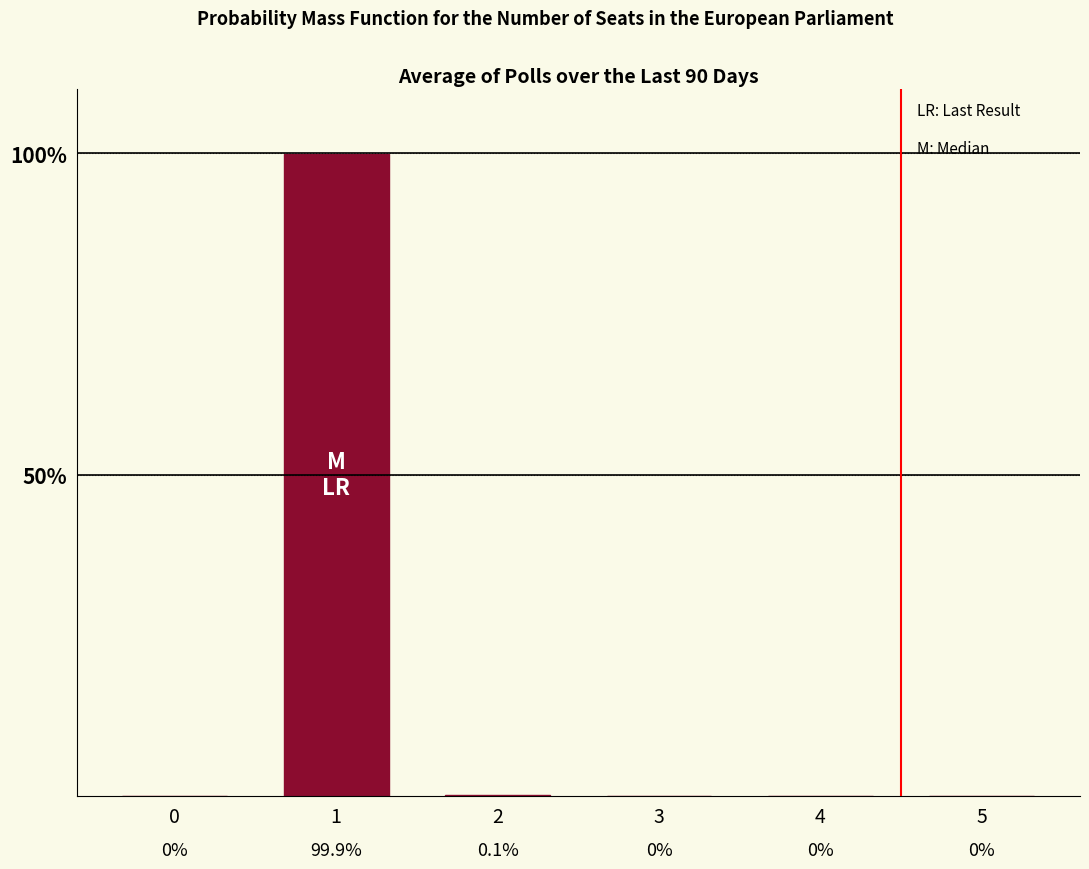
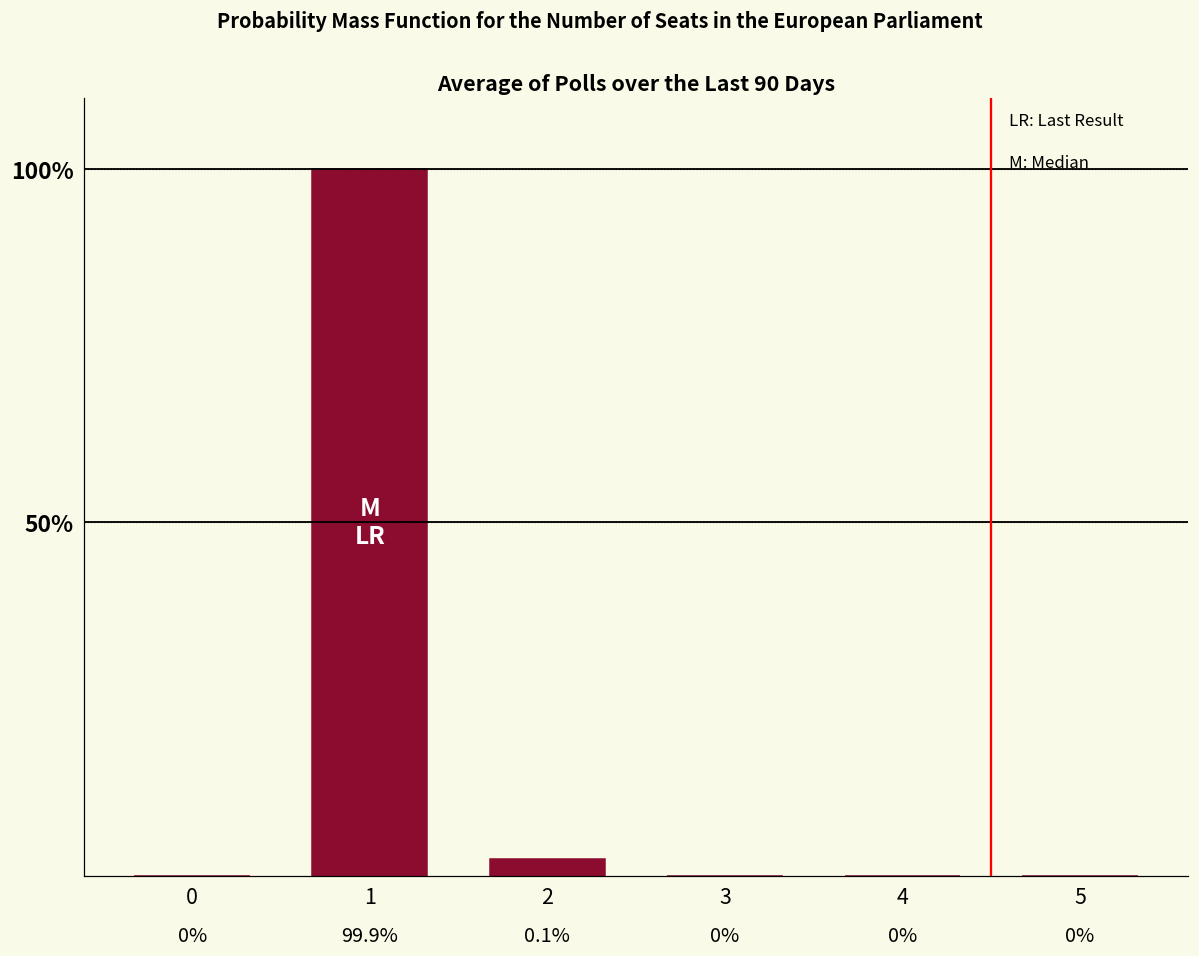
  {
    "0": "0%",
    "1": "100%",
-   "2": "0%",
+   "2": "2%",
    "3": "0%",
    "4": "0%",
    "5": "0%"
  }
